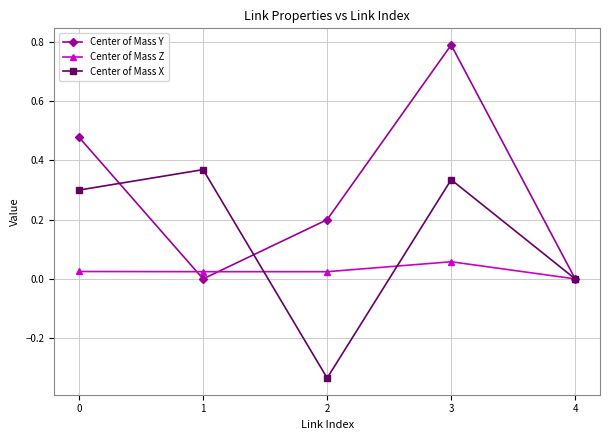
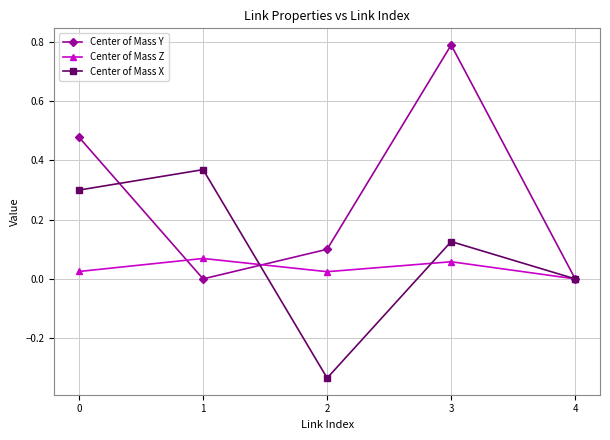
  {
    "Center of Mass Y": {
      "0": 0.48,
      "1": 0.0,
-     "2": 0.2,
+     "2": 0.1,
      "3": 0.79
    },
    "Center of Mass Z": {
      "0": 0.02,
-     "1": 0.02,
+     "1": 0.07,
      "2": 0.02,
      "3": 0.06
    },
    "Center of Mass X": {
      "0": 0.30,
      "1": 0.37,
      "2": -0.34,
-     "3": 0.34
+     "3": 0.13
    }
  }
